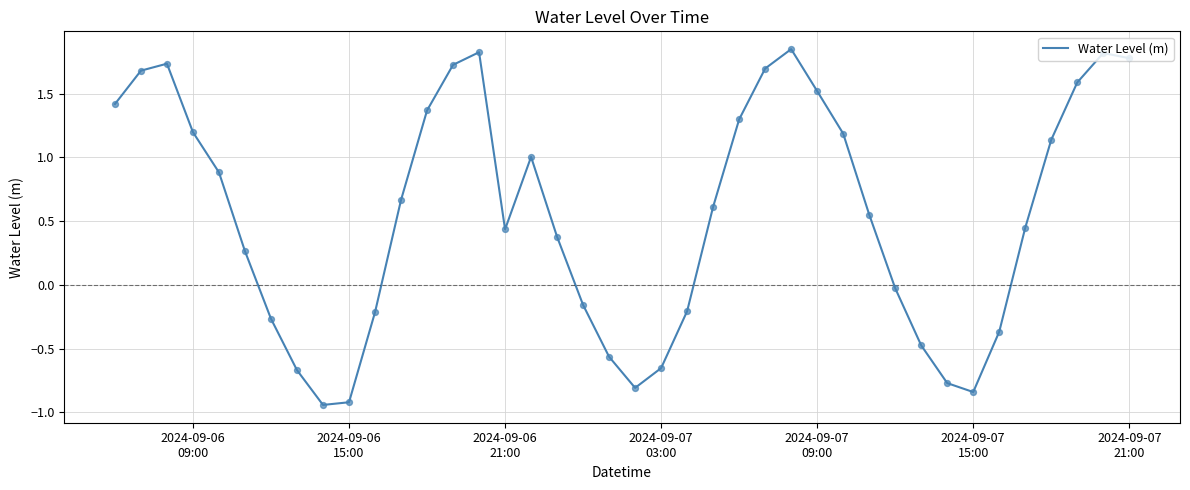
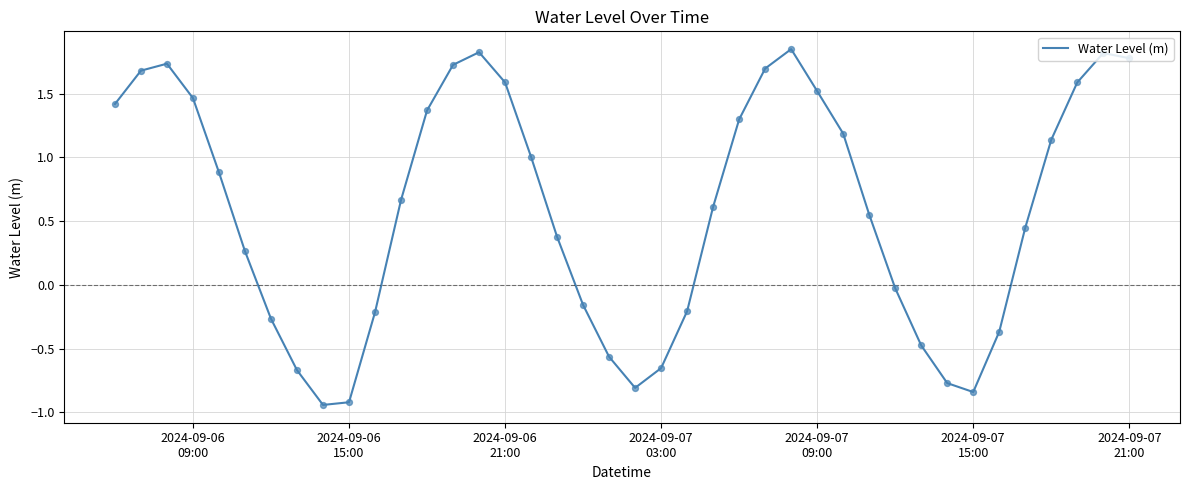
  {
-   "2024-09-06 09:00": 1.20,
+   "2024-09-06 09:00": 1.46,
    "2024-09-06 15:00": -0.92,
-   "2024-09-06 21:00": 0.44,
+   "2024-09-06 21:00": 1.59,
    "2024-09-07 03:00": -0.65,
    "2024-09-07 09:00": 1.52,
    "2024-09-07 15:00": -0.84
  }
